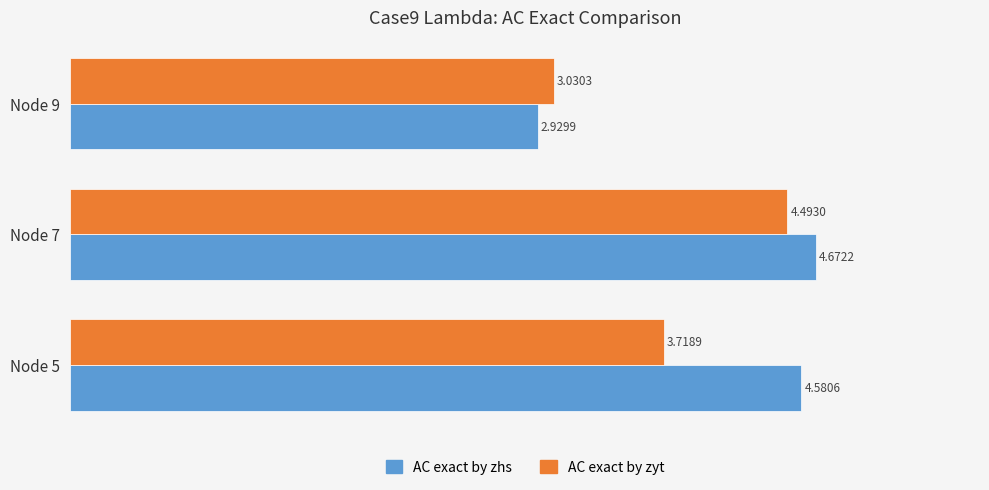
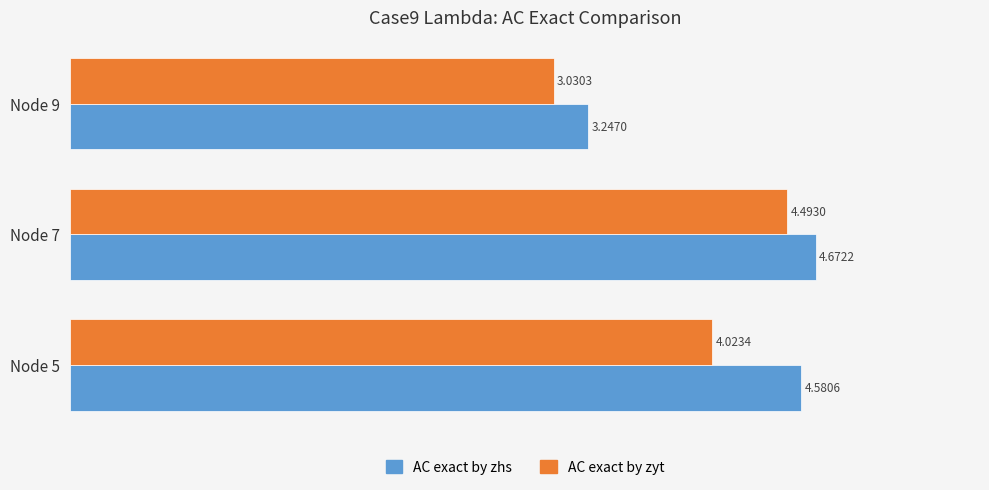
  {
    "AC exact by zhs": {
-     "Node 9": 2.9299,
+     "Node 9": 3.2470,
      "Node 7": 4.6722,
      "Node 5": 4.5806
    },
    "AC exact by zyt": {
      "Node 9": 3.0303,
      "Node 7": 4.4930,
-     "Node 5": 3.7189
+     "Node 5": 4.0234
    }
  }
